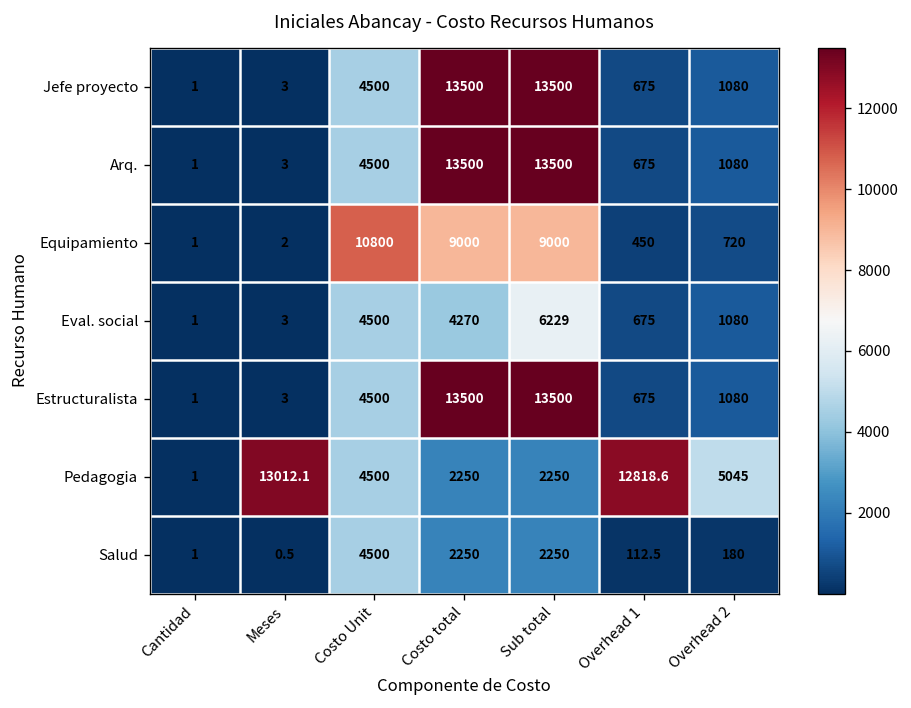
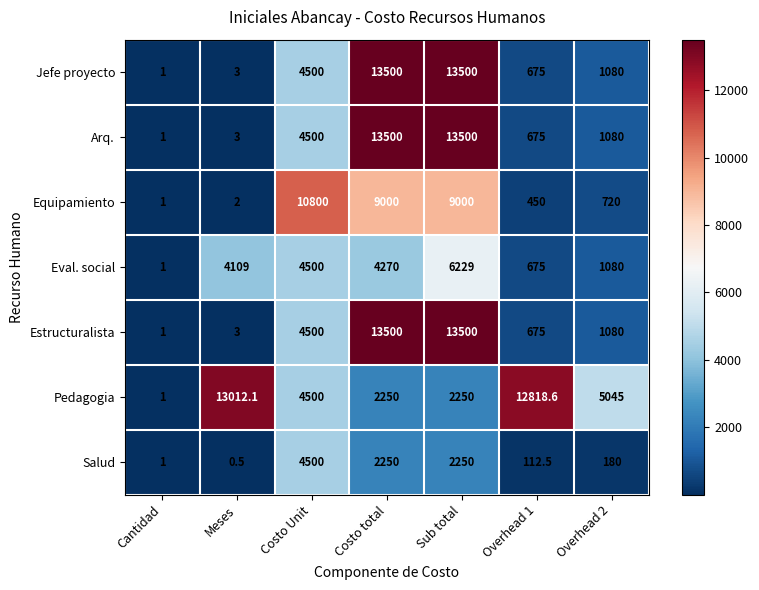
  {
    "Jefe proyecto": {
      "Cantidad": 1,
      "Meses": 3,
      "Costo Unit": 4500,
      "Costo total": 13500,
      "Sub total": 13500,
      "Overhead 1": 675,
      "Overhead 2": 1080
    },
    "Arq.": {
      "Cantidad": 1,
      "Meses": 3,
      "Costo Unit": 4500,
      "Costo total": 13500,
      "Sub total": 13500,
      "Overhead 1": 675,
      "Overhead 2": 1080
    },
    "Equipamiento": {
      "Cantidad": 1,
      "Meses": 2,
      "Costo Unit": 10800,
      "Costo total": 9000,
      "Sub total": 9000,
      "Overhead 1": 450,
      "Overhead 2": 720
    },
    "Eval. social": {
      "Cantidad": 1,
-     "Meses": 3,
+     "Meses": 4109,
      "Costo Unit": 4500,
      "Costo total": 4270,
      "Sub total": 6229,
      "Overhead 1": 675,
      "Overhead 2": 1080
    },
    "Estructuralista": {
      "Cantidad": 1,
      "Meses": 3,
      "Costo Unit": 4500,
      "Costo total": 13500,
      "Sub total": 13500,
      "Overhead 1": 675,
      "Overhead 2": 1080
    },
    "Pedagogia": {
      "Cantidad": 1,
      "Meses": 13012.1,
      "Costo Unit": 4500,
      "Costo total": 2250,
      "Sub total": 2250,
      "Overhead 1": 12818.6,
      "Overhead 2": 5045
    },
    "Salud": {
      "Cantidad": 1,
      "Meses": 0.5,
      "Costo Unit": 4500,
      "Costo total": 2250,
      "Sub total": 2250,
      "Overhead 1": 112.5,
      "Overhead 2": 180
    }
  }
